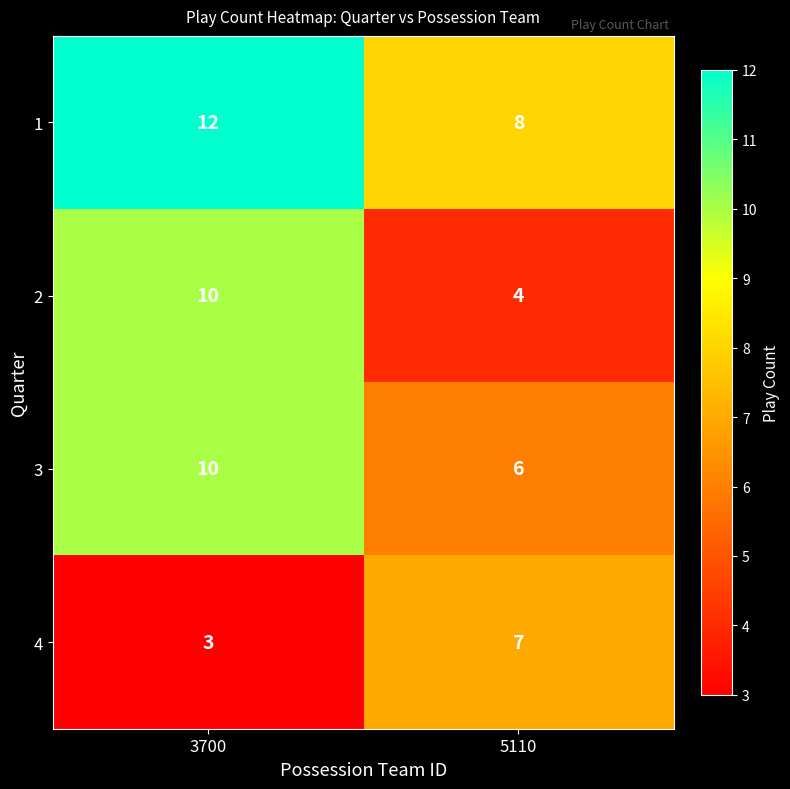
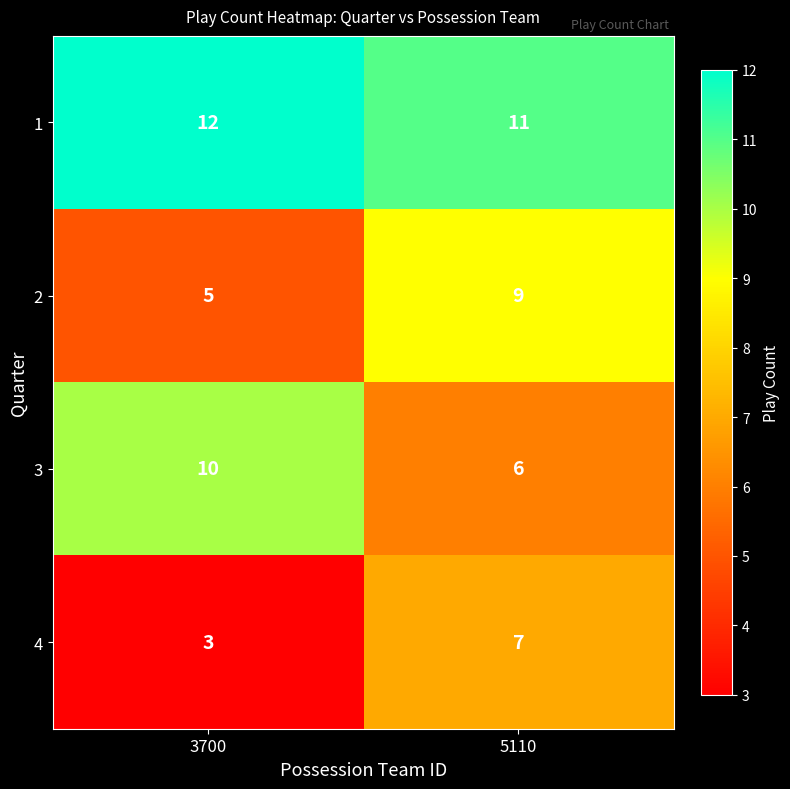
  {
    "1": {
      "3700": 12,
-     "5110": 8
+     "5110": 11
    },
    "2": {
-     "3700": 10,
-     "5110": 4
+     "3700": 5,
+     "5110": 9
    },
    "3": {
      "3700": 10,
      "5110": 6
    },
    "4": {
      "3700": 3,
      "5110": 7
    }
  }
